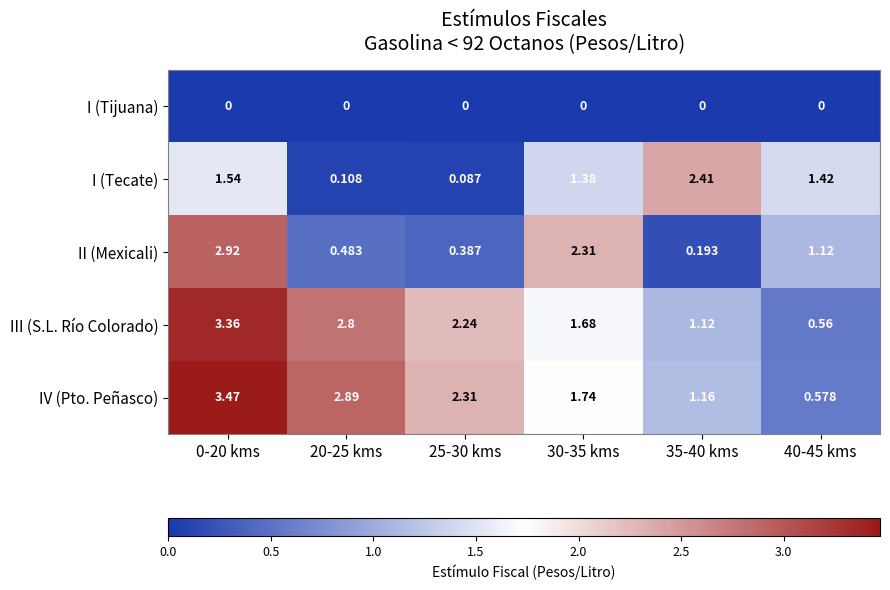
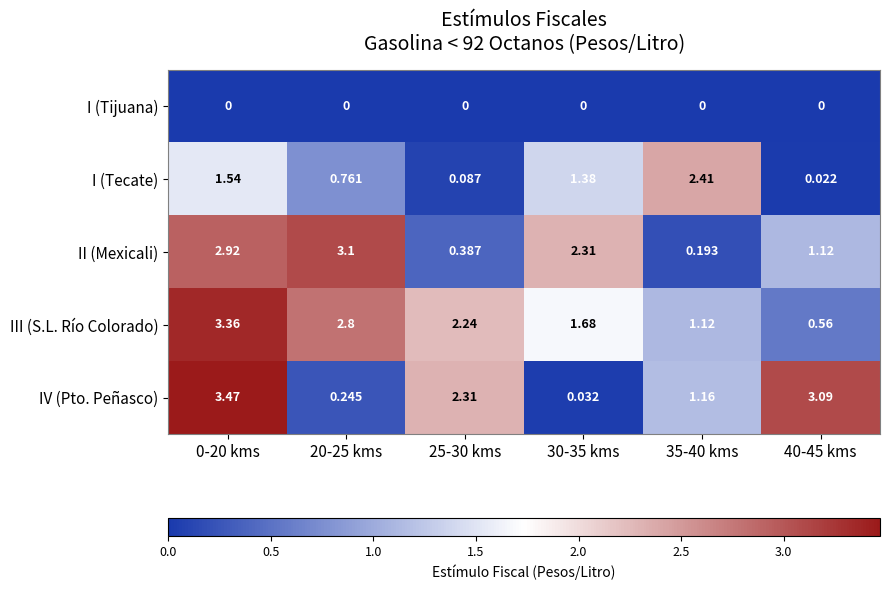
  {
    "I (Tijuana)": {
      "0-20 kms": 0,
      "20-25 kms": 0,
      "25-30 kms": 0,
      "30-35 kms": 0,
      "35-40 kms": 0,
      "40-45 kms": 0
    },
    "I (Tecate)": {
      "0-20 kms": 1.54,
-     "20-25 kms": 0.108,
+     "20-25 kms": 0.761,
      "25-30 kms": 0.087,
      "30-35 kms": 1.38,
      "35-40 kms": 2.41,
-     "40-45 kms": 1.42
+     "40-45 kms": 0.022
    },
    "II (Mexicali)": {
      "0-20 kms": 2.92,
-     "20-25 kms": 0.483,
+     "20-25 kms": 3.1,
      "25-30 kms": 0.387,
      "30-35 kms": 2.31,
      "35-40 kms": 0.193,
      "40-45 kms": 1.12
    },
    "III (S.L. Río Colorado)": {
      "0-20 kms": 3.36,
      "20-25 kms": 2.8,
      "25-30 kms": 2.24,
      "30-35 kms": 1.68,
      "35-40 kms": 1.12,
      "40-45 kms": 0.56
    },
    "IV (Pto. Peñasco)": {
      "0-20 kms": 3.47,
-     "20-25 kms": 2.89,
+     "20-25 kms": 0.245,
      "25-30 kms": 2.31,
-     "30-35 kms": 1.74,
+     "30-35 kms": 0.032,
      "35-40 kms": 1.16,
-     "40-45 kms": 0.578
+     "40-45 kms": 3.09
    }
  }
